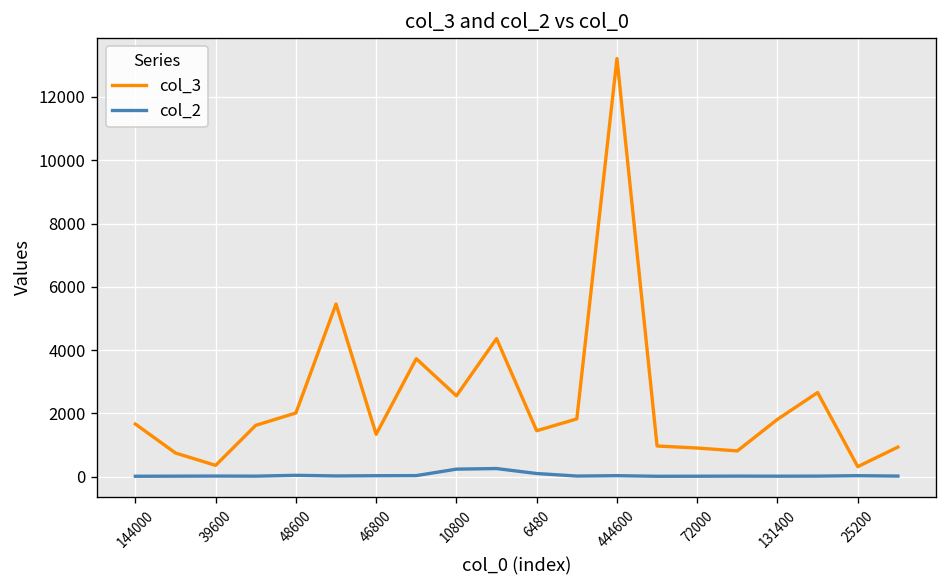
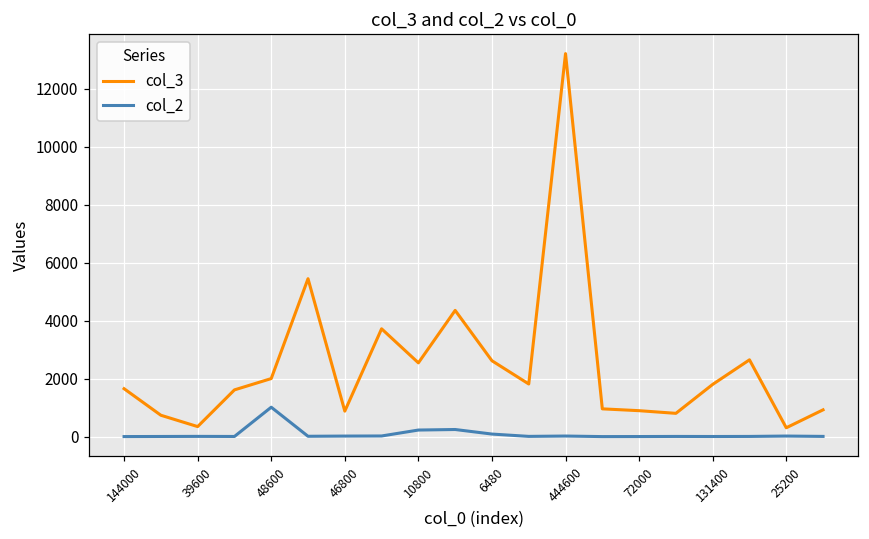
  {
    "col_3": {
      "144000": 1700,
      "39600": 400,
      "48600": 2000,
-     "46800": 1300,
+     "46800": 900,
      "10800": 2600,
-     "6480": 1400,
+     "6480": 2600,
      "444600": 13200,
      "72000": 900,
      "131400": 1800,
      "25200": 300
    },
    "col_2": {
      "144000": 0,
      "39600": 0,
-     "48600": 0,
+     "48600": 1000,
      "46800": 0,
      "10800": 200,
      "6480": 100,
      "444600": 0,
      "72000": 0,
      "131400": 0,
      "25200": 0
    }
  }
